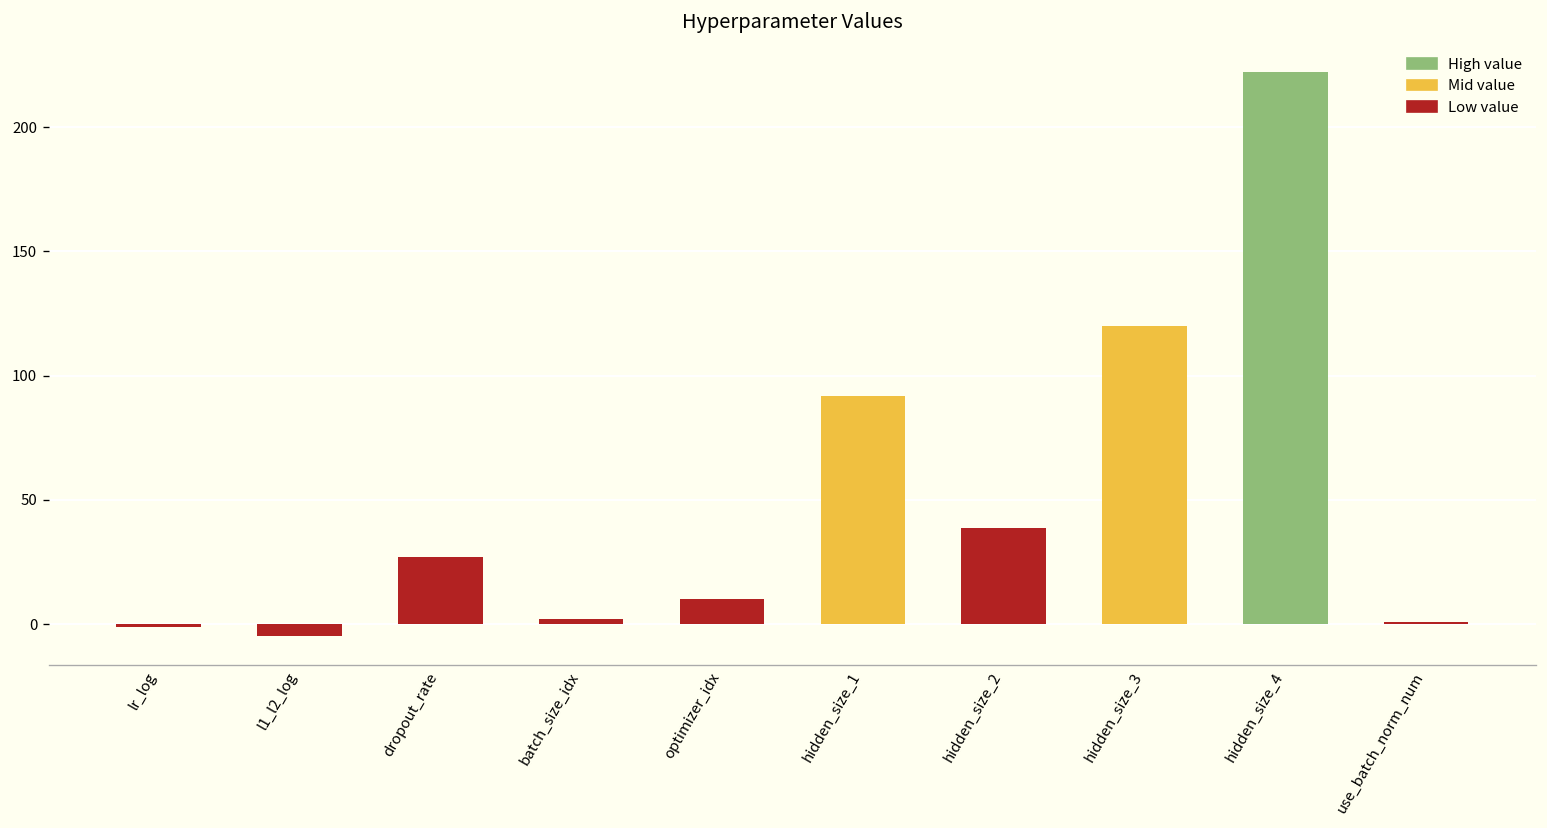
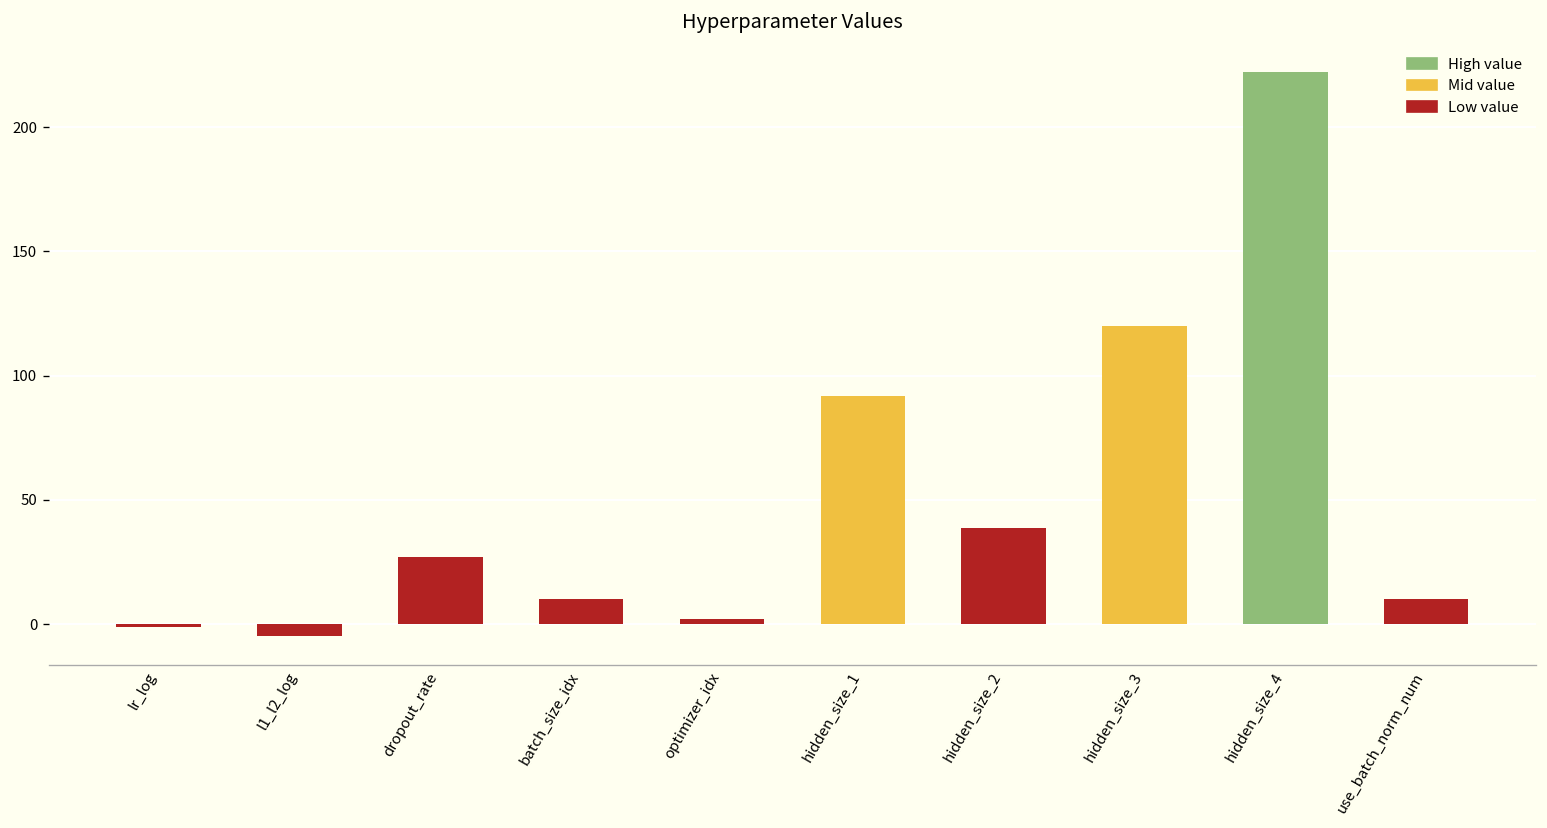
  {
    "l1_l2_log": -5,
    "dropout_rate": 27,
-   "batch_size_idx": 2,
-   "optimizer_idx": 10,
+   "batch_size_idx": 10,
+   "optimizer_idx": 2,
    "hidden_size_1": 92,
    "hidden_size_2": 39,
    "hidden_size_3": 120,
    "hidden_size_4": 222,
-   "use_batch_norm_num": 1
+   "use_batch_norm_num": 10
  }
